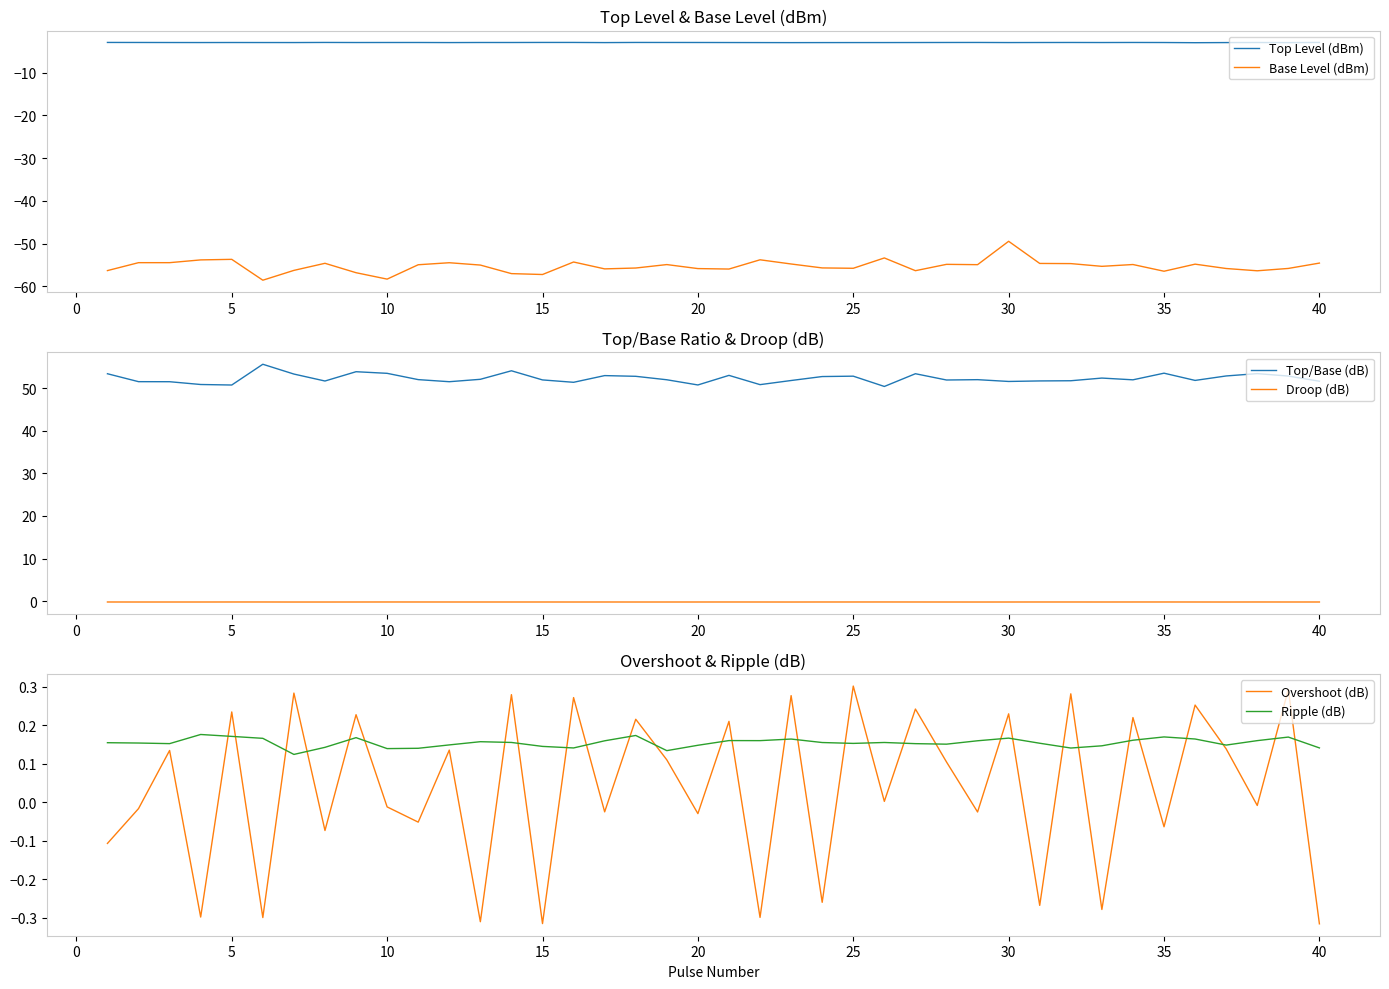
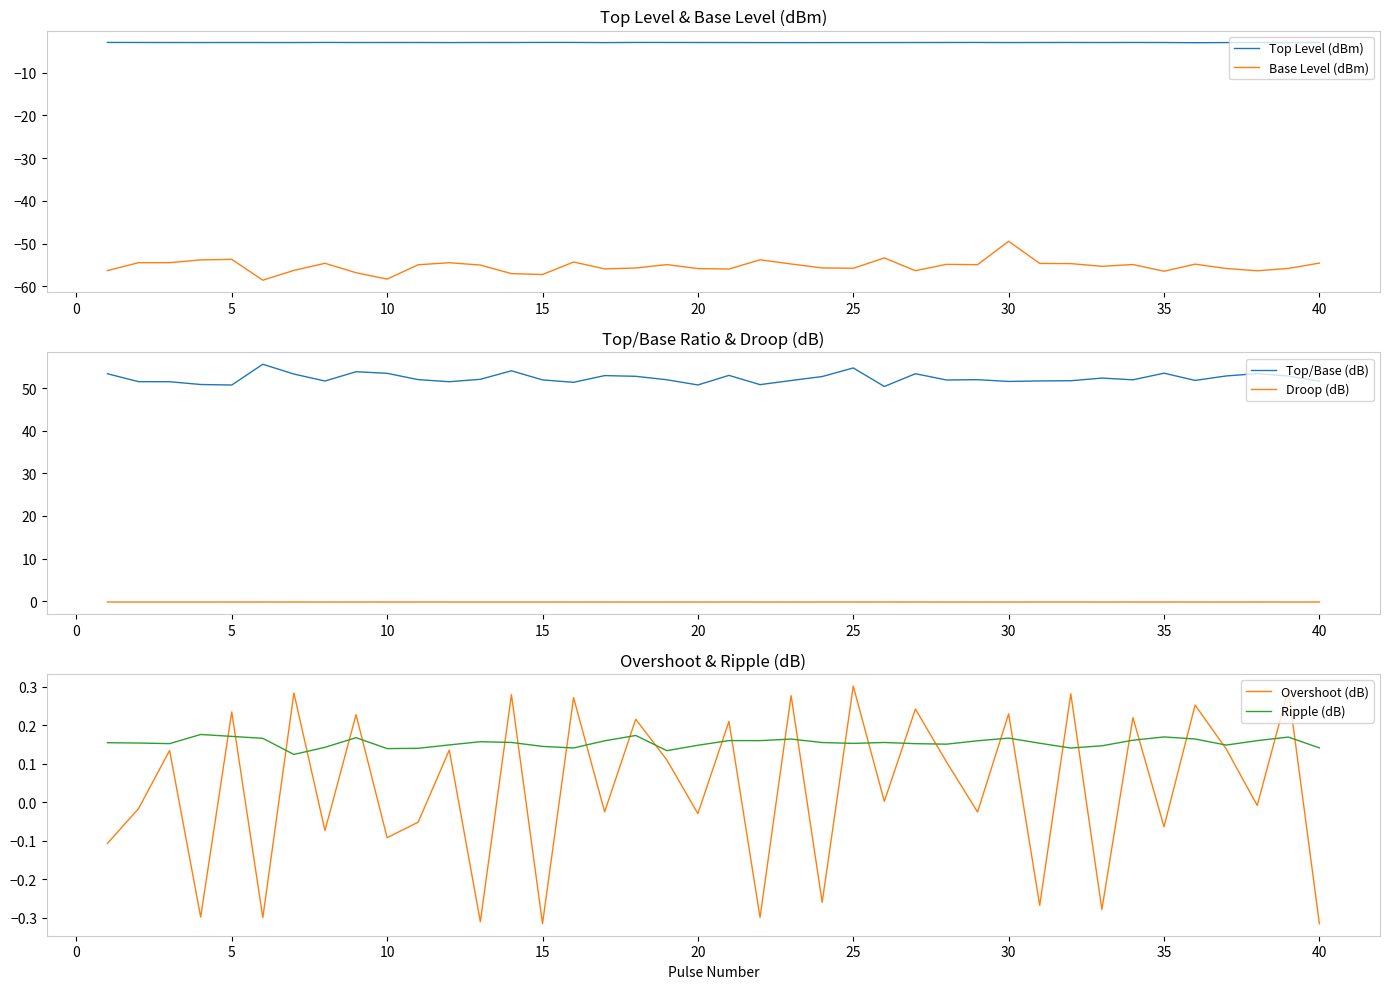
  {
    "Top Level & Base Level (dBm)": {
      "Top Level (dBm)": {
        "5": -3,
        "10": -3,
        "15": -3,
        "20": -3,
        "25": -3,
        "30": -3,
        "35": -3
      },
      "Base Level (dBm)": {
        "5": -54,
        "10": -58,
        "15": -57,
        "20": -56,
        "25": -56,
        "30": -49,
        "35": -56,
        "40": -55
      }
    },
    "Top/Base Ratio & Droop (dB)": {
      "Top/Base (dB)": {
        "5": 51,
        "10": 53,
        "15": 52,
        "20": 51,
-       "25": 53,
+       "25": 55,
        "30": 52,
        "35": 54
      },
      "Droop (dB)": {
        "5": 0,
        "10": 0,
        "15": 0,
        "20": 0,
        "25": 0,
        "30": 0,
        "35": 0,
        "40": 0
      }
    },
    "Overshoot & Ripple (dB)": {
      "Overshoot (dB)": {
        "5": 0.23,
-       "10": -0.01,
+       "10": -0.09,
        "15": -0.31,
        "20": -0.03,
        "25": 0.30,
        "30": 0.23,
        "35": -0.06,
        "40": -0.32
      },
      "Ripple (dB)": {
        "5": 0.17,
        "10": 0.14,
        "15": 0.15,
        "20": 0.15,
        "25": 0.15,
        "30": 0.17,
        "35": 0.17,
        "40": 0.14
      }
    }
  }
